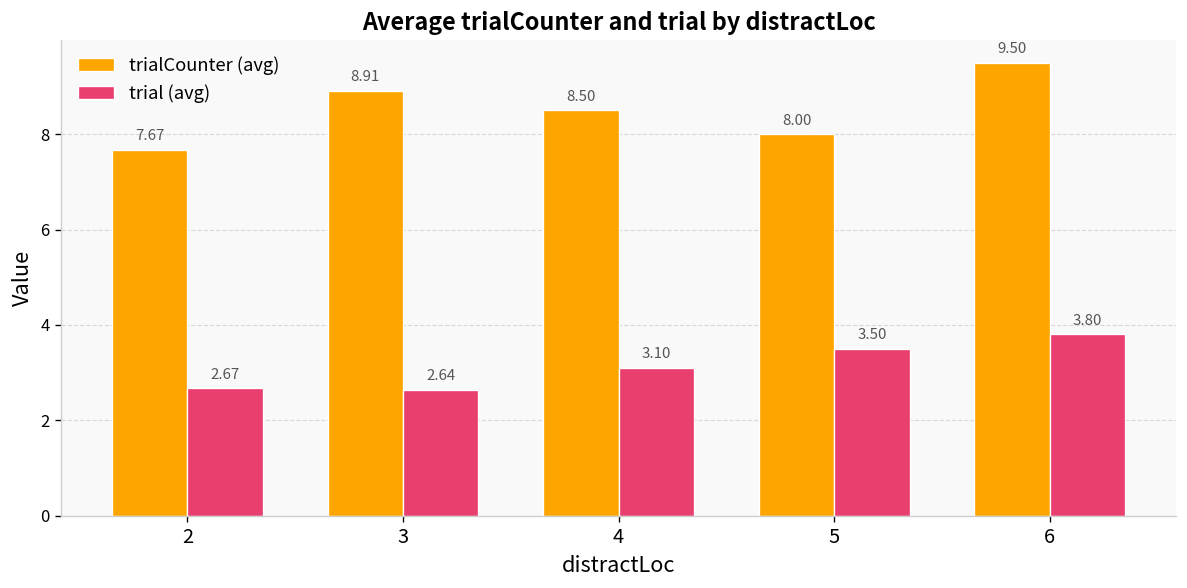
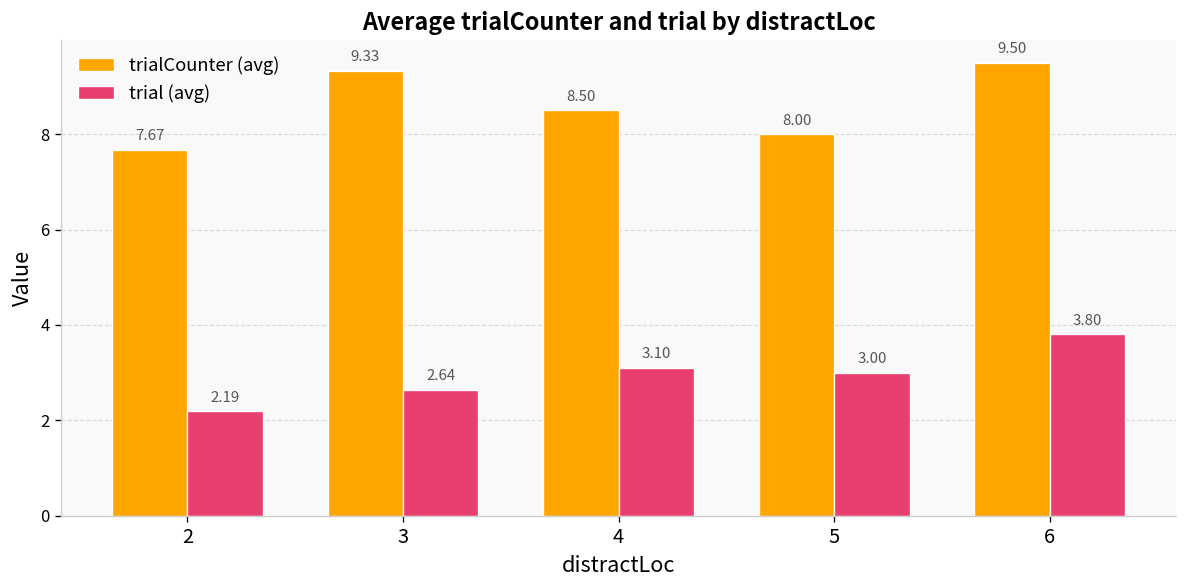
  {
    "trialCounter (avg)": {
      "2": 7.67,
-     "3": 8.91,
+     "3": 9.33,
      "4": 8.50,
      "5": 8.00,
      "6": 9.50
    },
    "trial (avg)": {
-     "2": 2.67,
+     "2": 2.19,
      "3": 2.64,
      "4": 3.10,
-     "5": 3.50,
+     "5": 3.00,
      "6": 3.80
    }
  }
